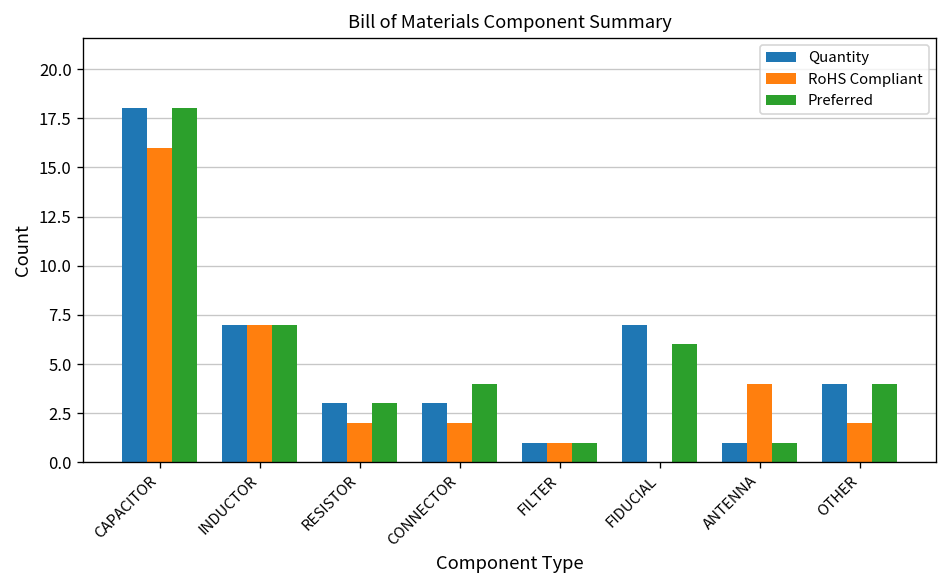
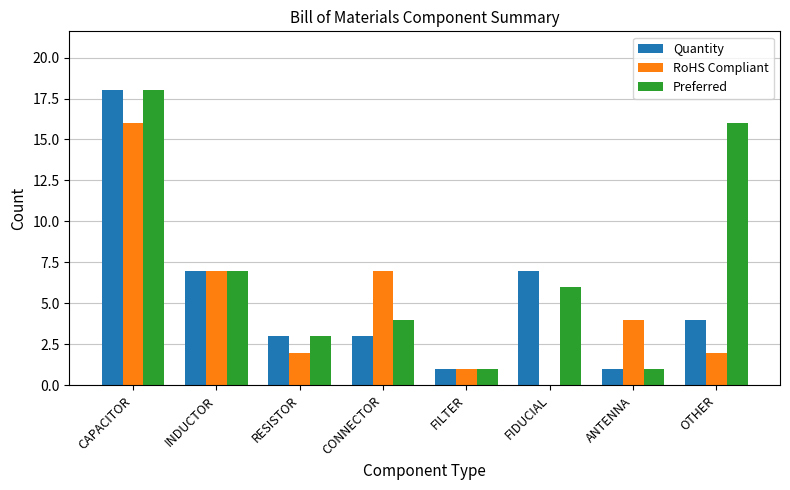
  {
    "Quantity": {
      "CAPACITOR": 18,
      "INDUCTOR": 7,
      "RESISTOR": 3,
      "CONNECTOR": 3,
      "FILTER": 1,
      "FIDUCIAL": 7,
      "ANTENNA": 1,
      "OTHER": 4
    },
    "RoHS Compliant": {
      "CAPACITOR": 16,
      "INDUCTOR": 7,
      "RESISTOR": 2,
-     "CONNECTOR": 2,
+     "CONNECTOR": 7,
      "FILTER": 1,
      "FIDUCIAL": 0,
      "ANTENNA": 4,
      "OTHER": 2
    },
    "Preferred": {
      "CAPACITOR": 18,
      "INDUCTOR": 7,
      "RESISTOR": 3,
      "CONNECTOR": 4,
      "FILTER": 1,
      "FIDUCIAL": 6,
      "ANTENNA": 1,
-     "OTHER": 4
+     "OTHER": 16
    }
  }
